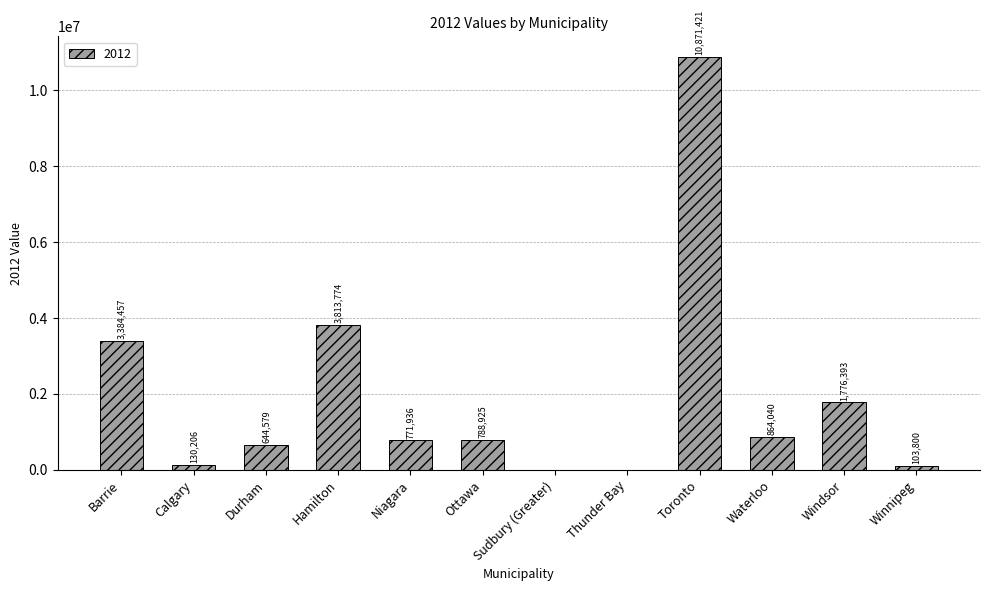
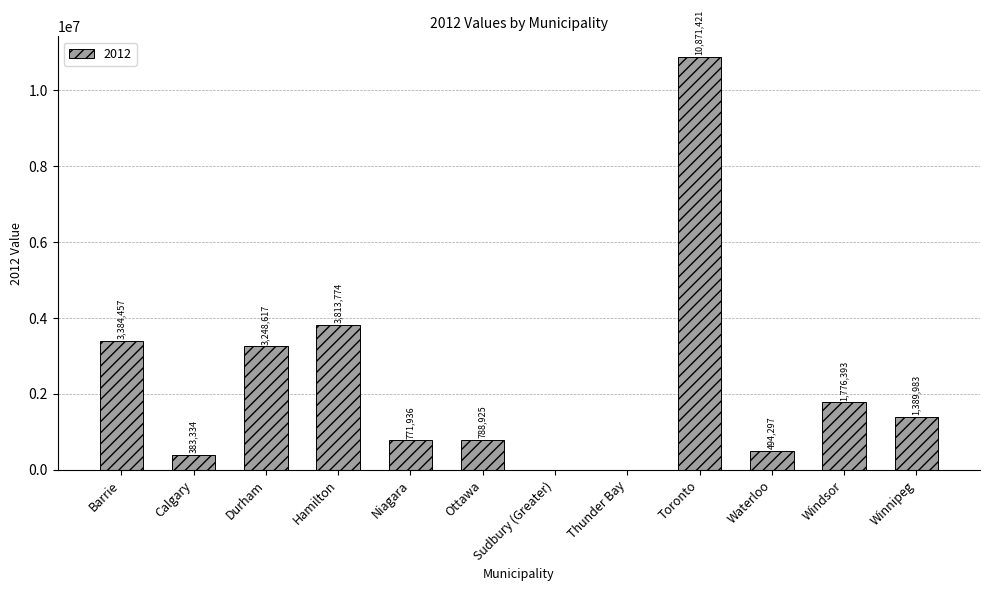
  {
    "Barrie": "3,384,457",
-   "Calgary": "130,206",
-   "Durham": "644,579",
+   "Calgary": "383,334",
+   "Durham": "3,248,617",
    "Hamilton": "3,813,774",
    "Niagara": "771,936",
    "Ottawa": "788,925",
    "Toronto": "10,871,421",
-   "Waterloo": "864,040",
+   "Waterloo": "494,297",
    "Windsor": "1,776,393",
-   "Winnipeg": "103,800"
+   "Winnipeg": "1,389,983"
  }
